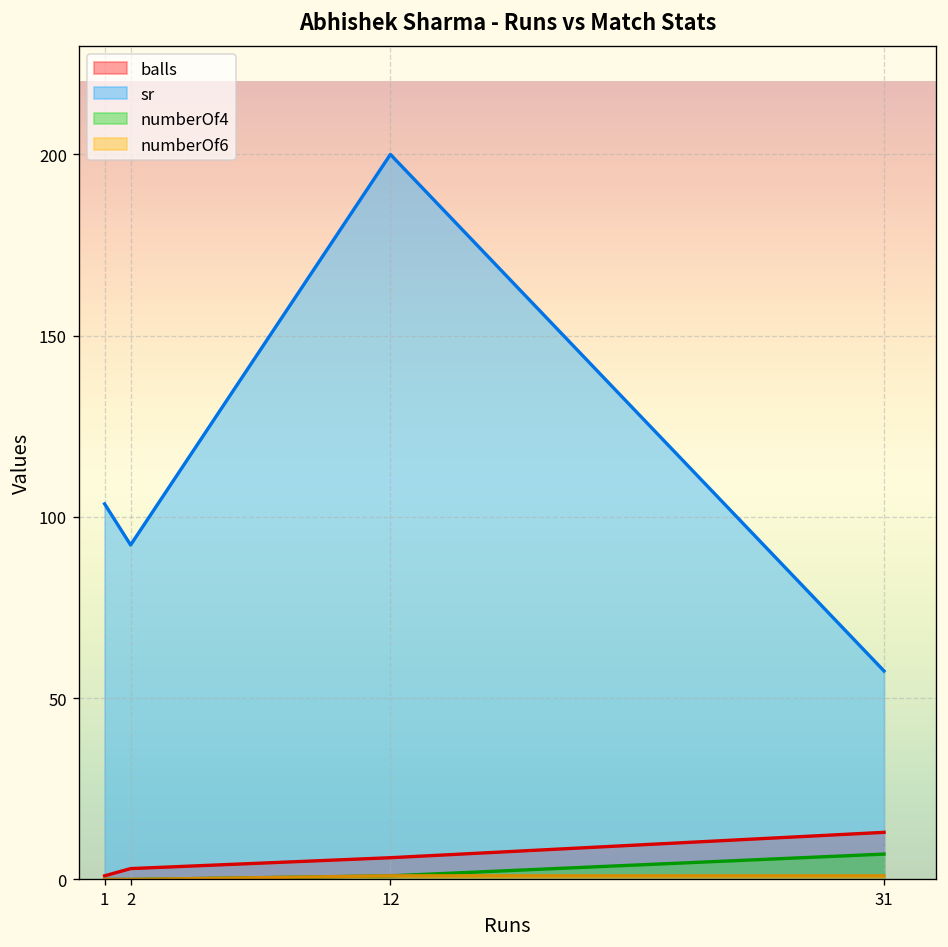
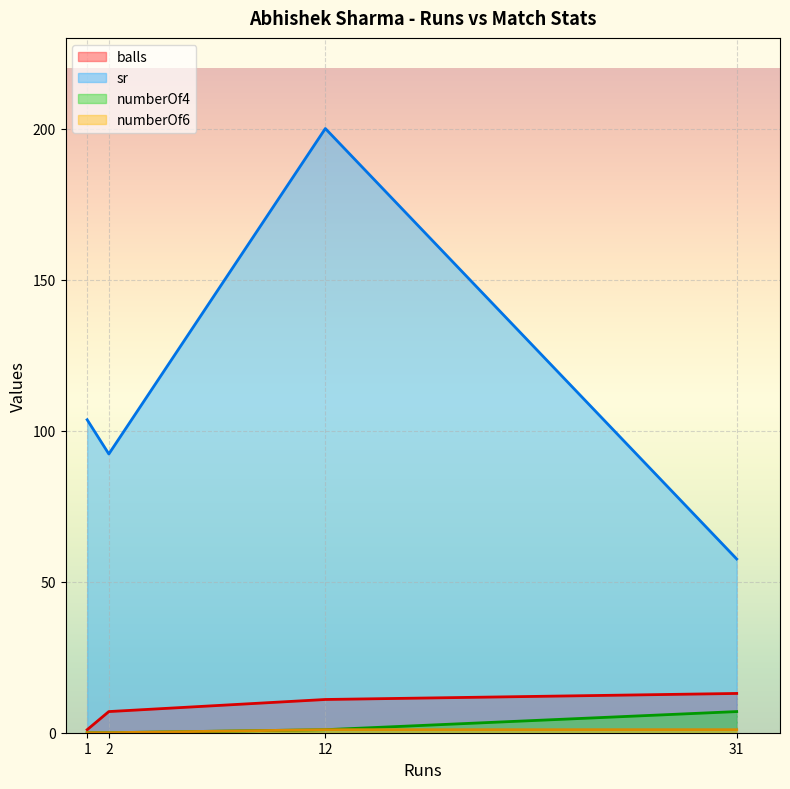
  {
    "balls": {
      "1": 1,
-     "2": 3,
-     "12": 6,
+     "2": 7,
+     "12": 11,
      "31": 13
    },
    "sr": {
      "1": 104,
      "2": 92,
      "12": 200,
      "31": 58
    },
    "numberOf4": {
      "31": 7
    },
    "numberOf6": {
      "31": 1
    }
  }
